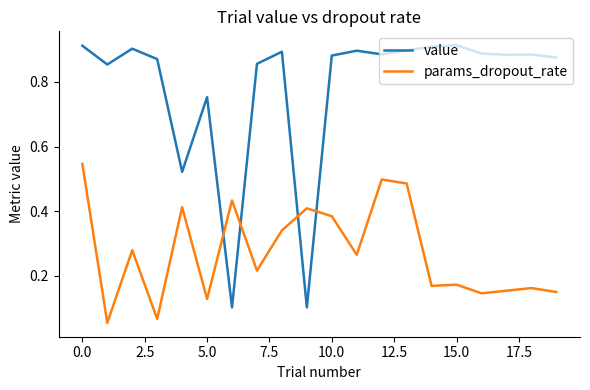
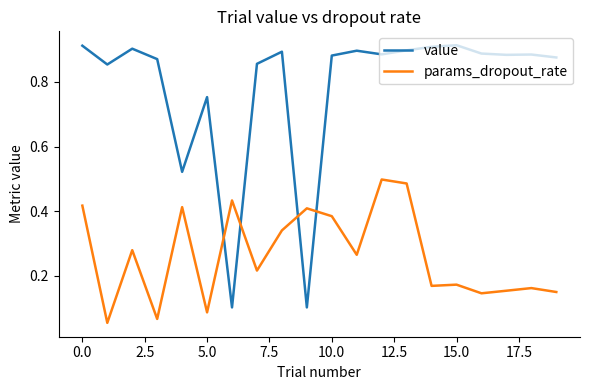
  {
    "value": {
      "0.0": 0.91,
      "5.0": 0.75,
      "10.0": 0.88
    },
    "params_dropout_rate": {
-     "0.0": 0.55,
-     "5.0": 0.13,
+     "0.0": 0.42,
+     "5.0": 0.09,
      "10.0": 0.38,
      "15.0": 0.17
    }
  }
